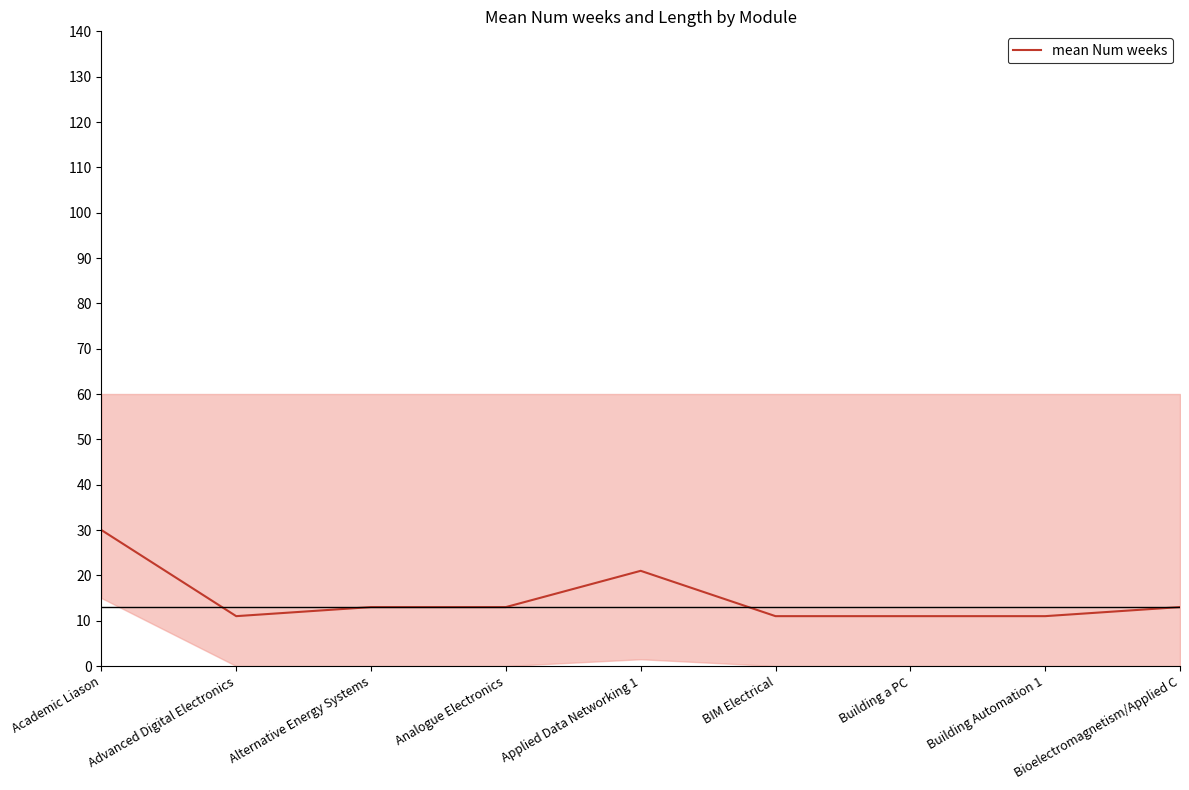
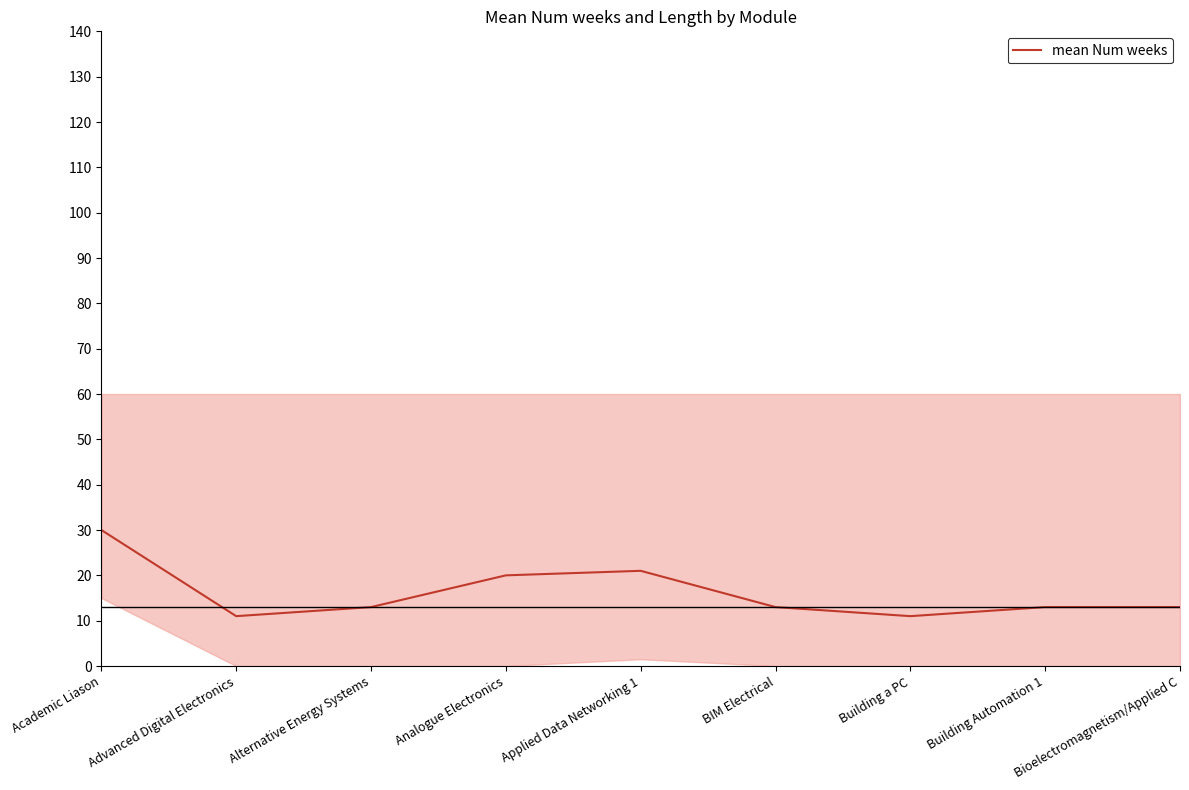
  {
    "mean Num weeks": {
      "Academic Liason": 30,
      "Advanced Digital Electronics": 11,
      "Alternative Energy Systems": 13,
-     "Analogue Electronics": 13,
+     "Analogue Electronics": 20,
      "Applied Data Networking 1": 21,
-     "BIM Electrical": 11,
+     "BIM Electrical": 13,
      "Building a PC": 11,
-     "Building Automation 1": 11,
+     "Building Automation 1": 13,
      "Bioelectromagnetism/Applied C": 13
    }
  }
